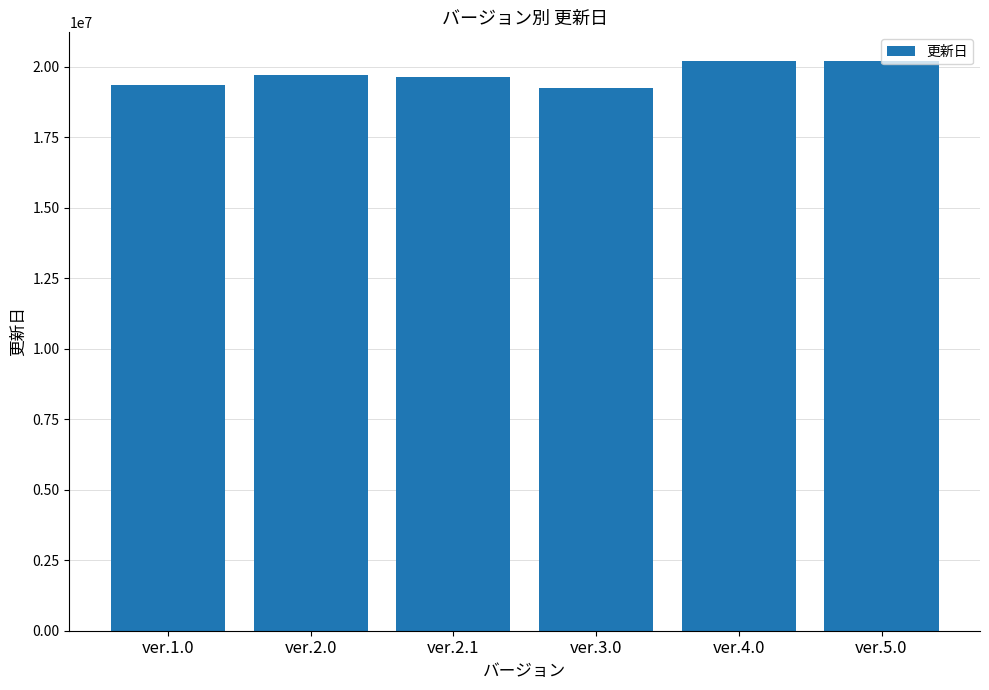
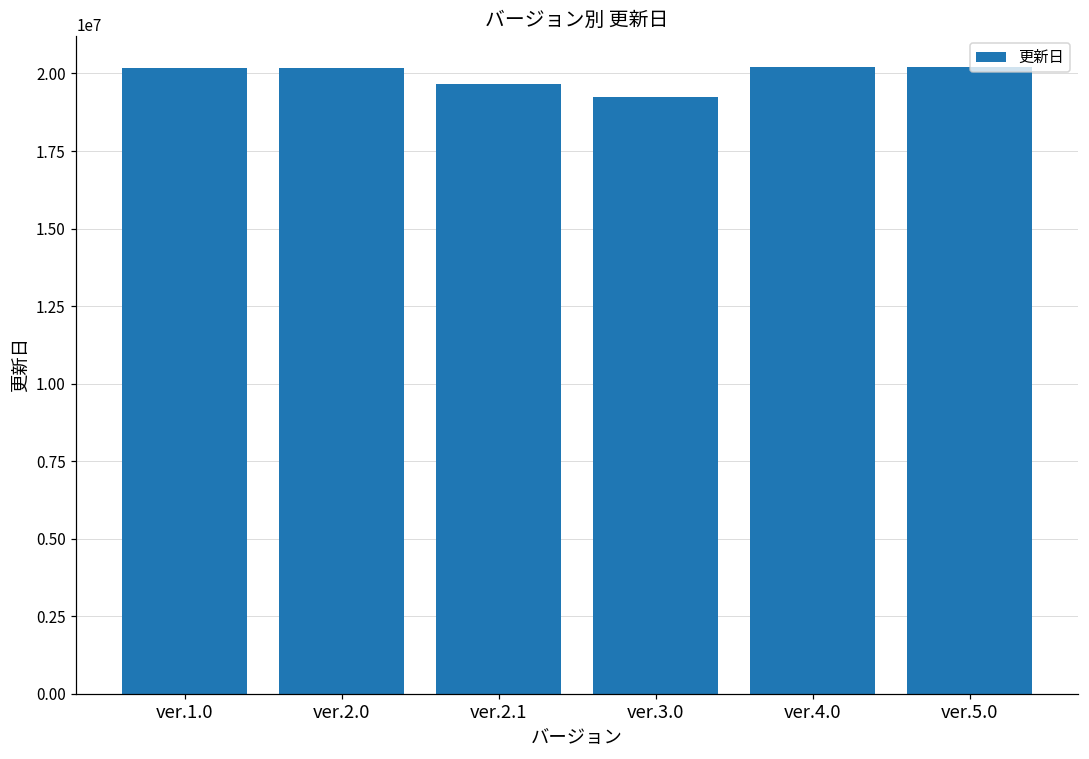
  {
-   "ver.1.0": 19300000,
-   "ver.2.0": 19700000,
+   "ver.1.0": 20200000,
+   "ver.2.0": 20200000,
    "ver.2.1": 19700000,
    "ver.3.0": 19200000,
    "ver.4.0": 20200000
  }
